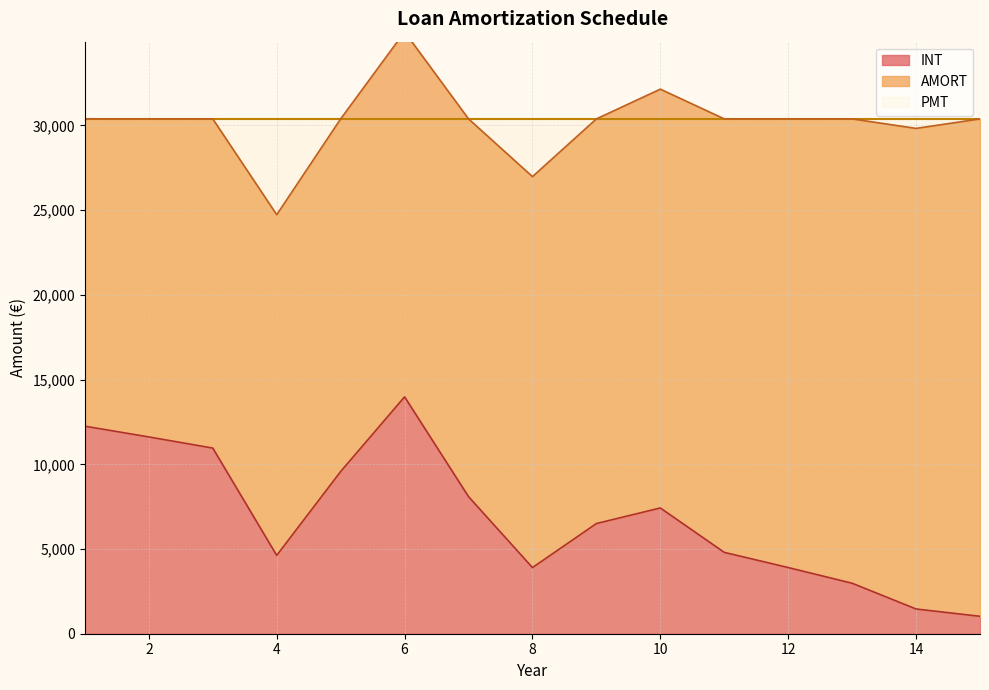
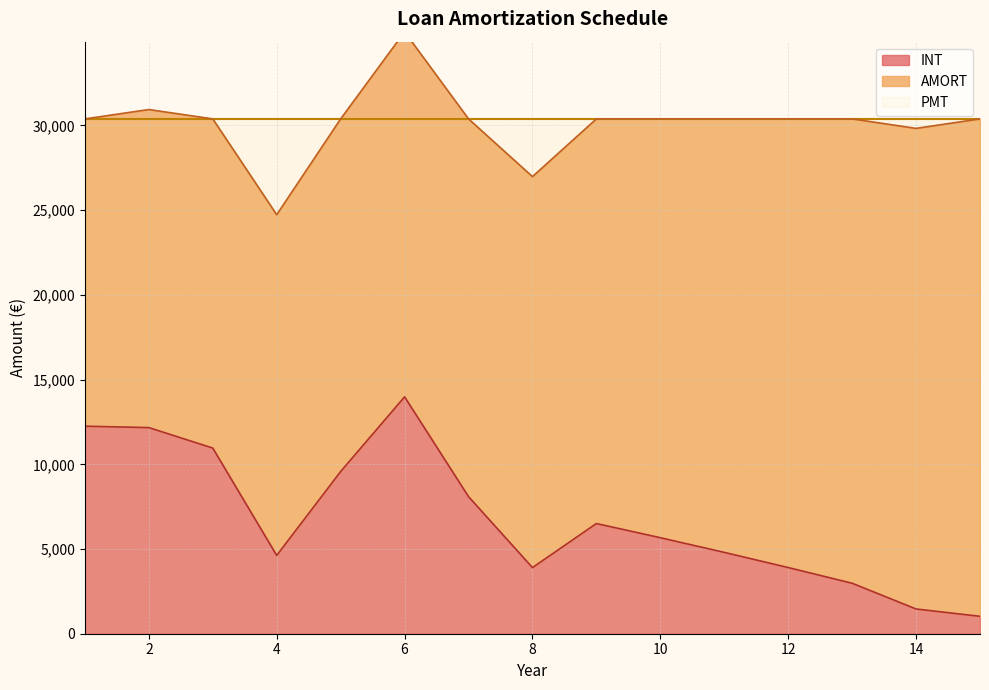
  {
    "INT": {
-     "2": "11,600",
+     "2": "12,200",
      "4": "4,600",
      "6": "14,000",
      "8": "3,900",
-     "10": "7,400",
+     "10": "5,700",
      "12": "3,900",
      "14": "1,500"
    }
  }
